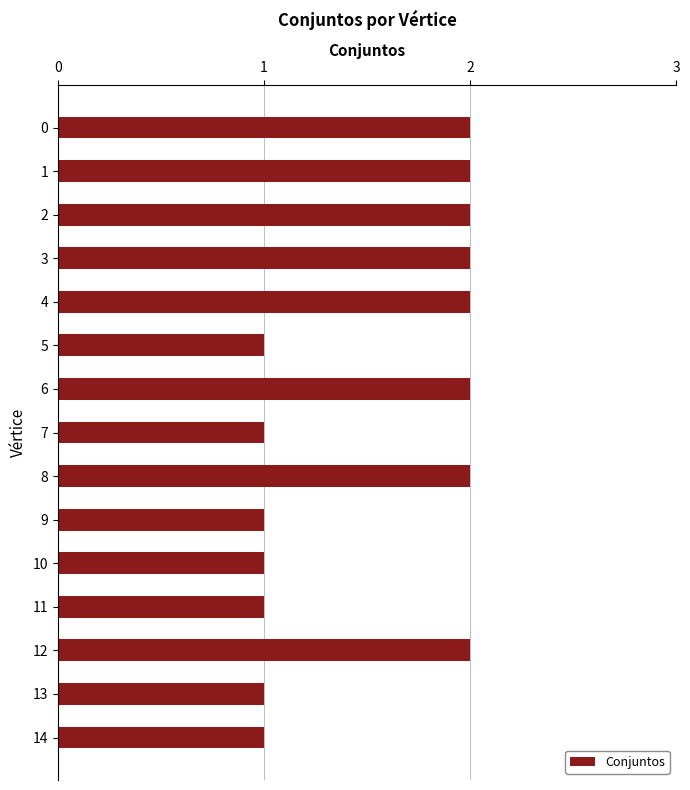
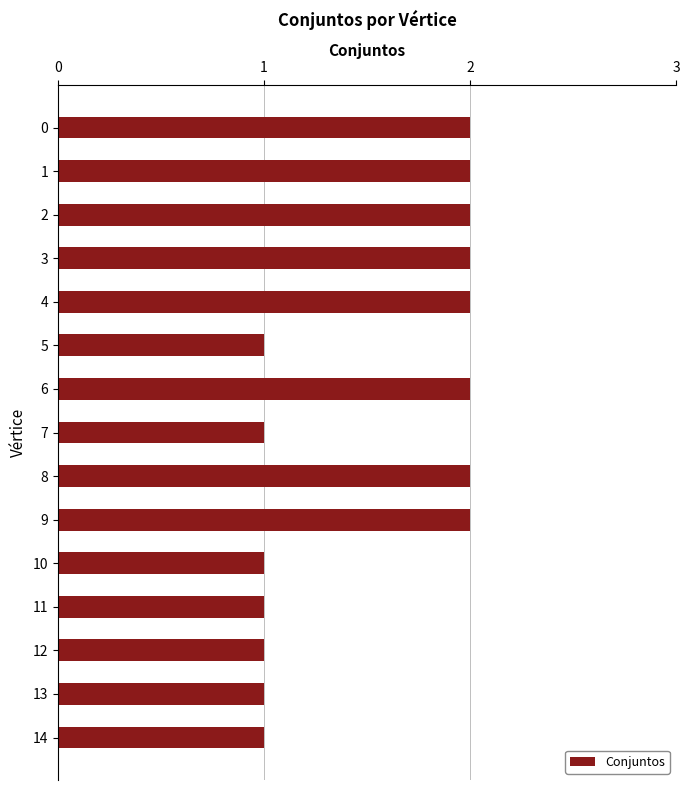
  {
    "0": 2,
    "1": 2,
    "2": 2,
    "3": 2,
    "4": 2,
    "5": 1,
    "6": 2,
    "7": 1,
    "8": 2,
-   "9": 1,
+   "9": 2,
    "10": 1,
    "11": 1,
-   "12": 2,
+   "12": 1,
    "13": 1,
    "14": 1
  }
